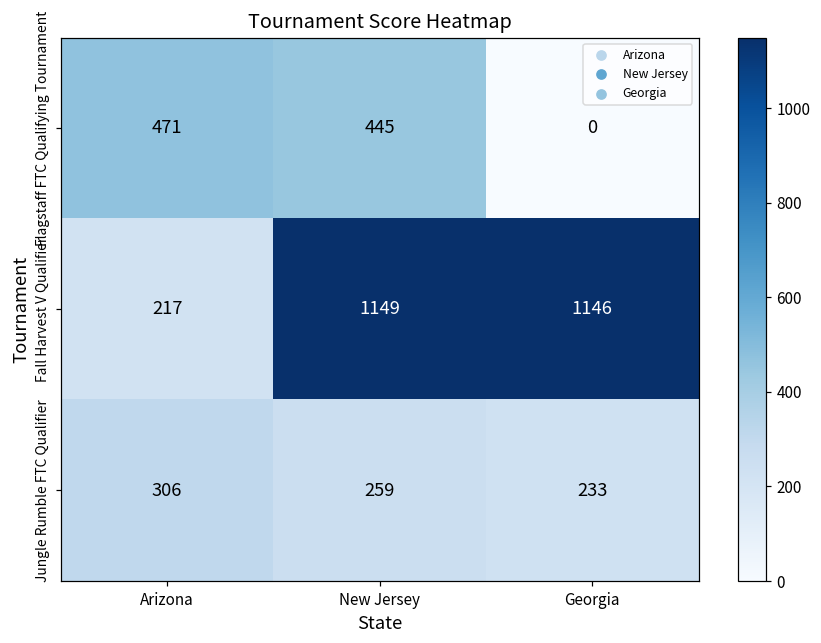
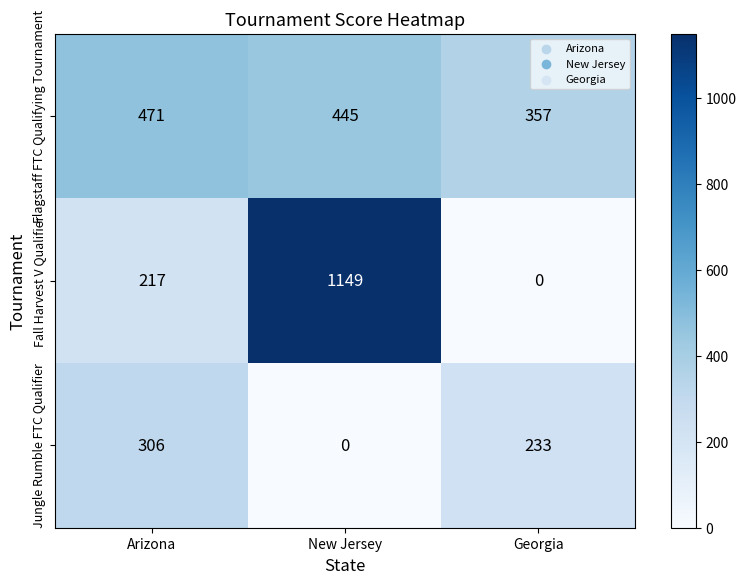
  {
    "Flagstaff FTC Qualifying Tournament": {
      "Arizona": 471,
      "New Jersey": 445,
-     "Georgia": 0
+     "Georgia": 357
    },
    "Fall Harvest V Qualifier": {
      "Arizona": 217,
      "New Jersey": 1149,
-     "Georgia": 1146
+     "Georgia": 0
    },
    "Jungle Rumble FTC Qualifier": {
      "Arizona": 306,
-     "New Jersey": 259,
+     "New Jersey": 0,
      "Georgia": 233
    }
  }
